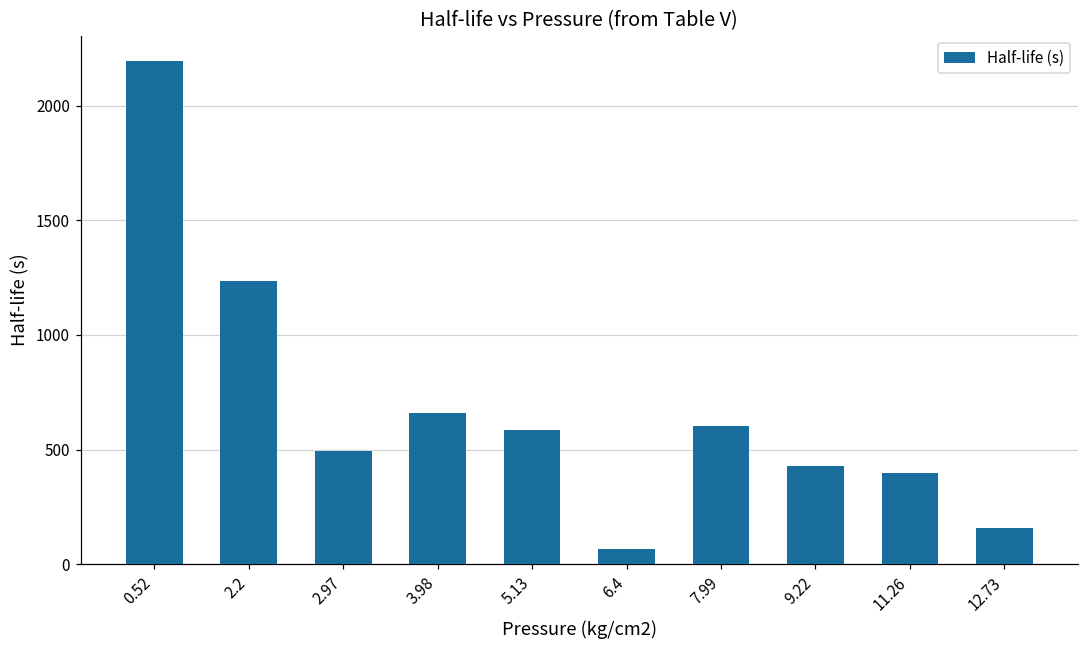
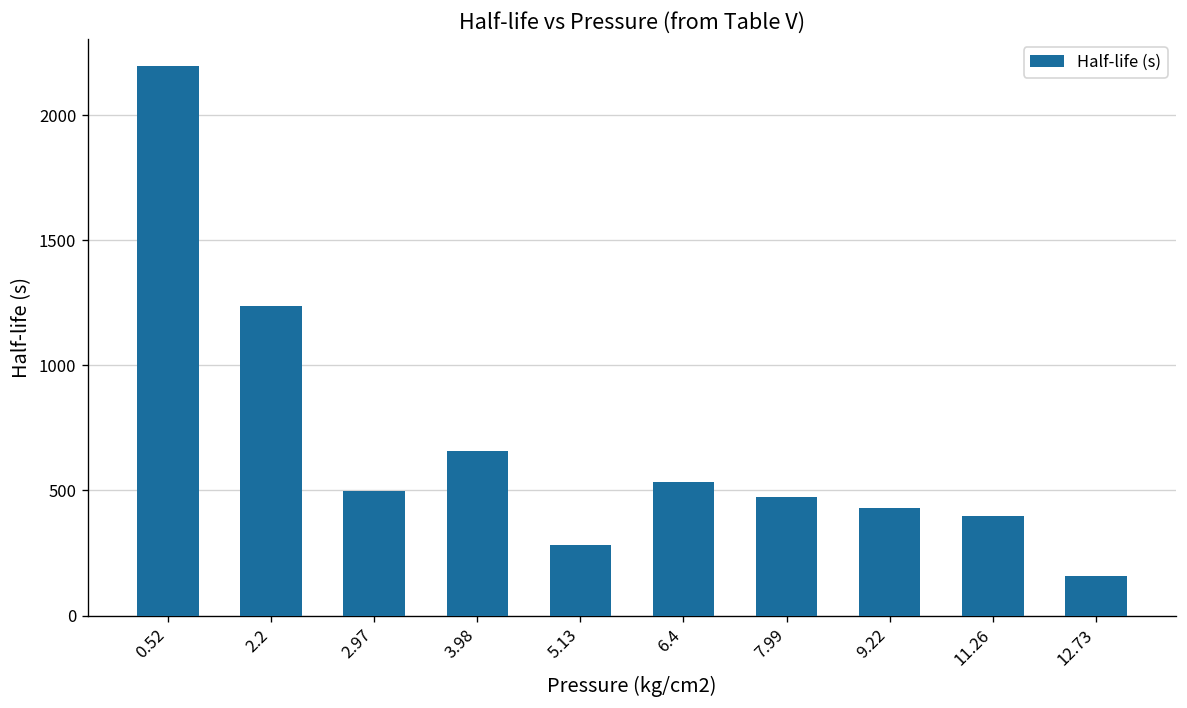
  {
    "0.52": 2200,
    "2.2": 1240,
    "2.97": 500,
    "3.98": 660,
-   "5.13": 590,
-   "6.4": 70,
-   "7.99": 600,
+   "5.13": 280,
+   "6.4": 530,
+   "7.99": 470,
    "9.22": 430,
    "11.26": 400,
    "12.73": 160
  }
